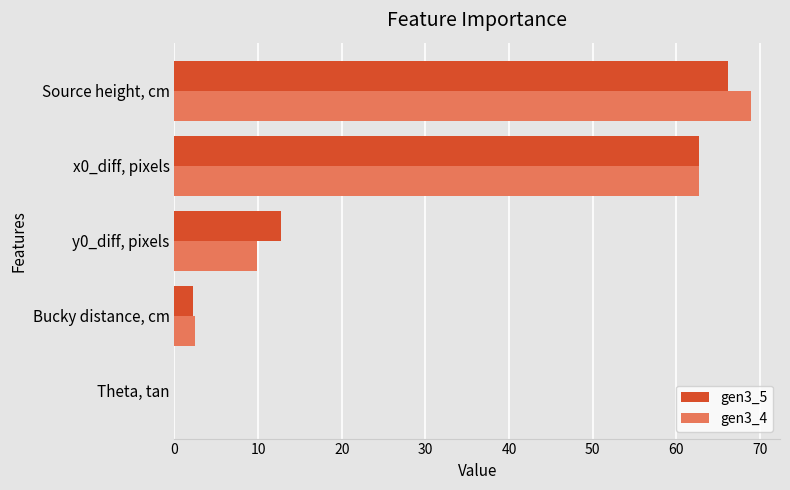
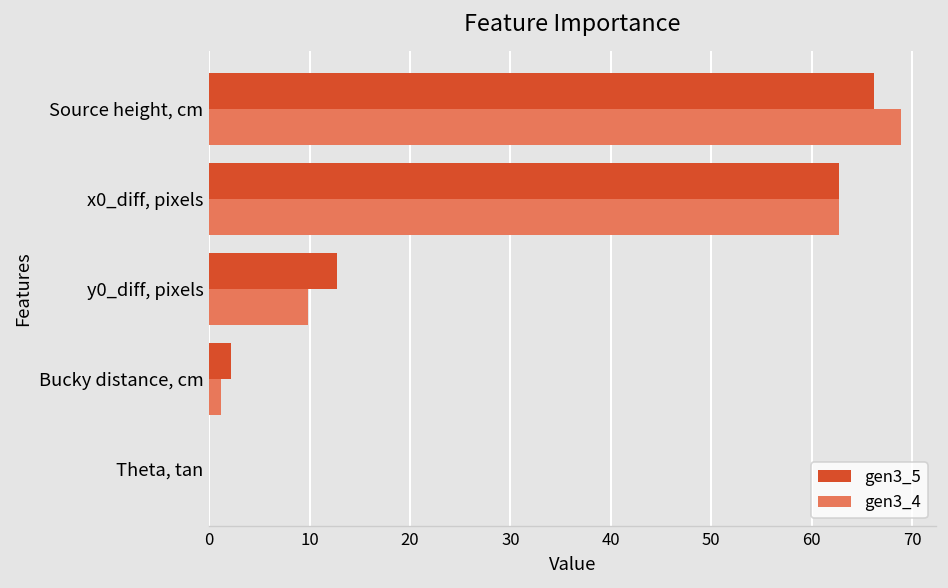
  {
    "gen3_5": {
      "Source height, cm": 66,
      "x0_diff, pixels": 63,
      "y0_diff, pixels": 13,
      "Bucky distance, cm": 2
    },
    "gen3_4": {
      "Source height, cm": 69,
      "x0_diff, pixels": 63,
      "y0_diff, pixels": 10,
-     "Bucky distance, cm": 2
+     "Bucky distance, cm": 1
    }
  }
